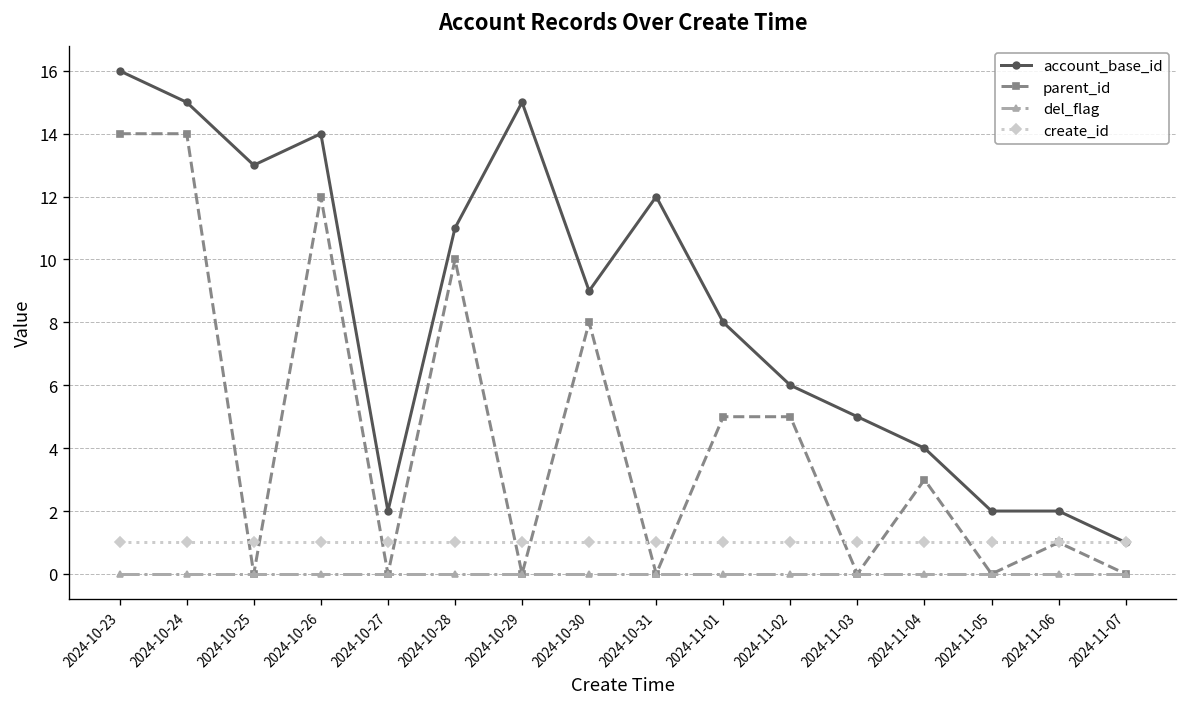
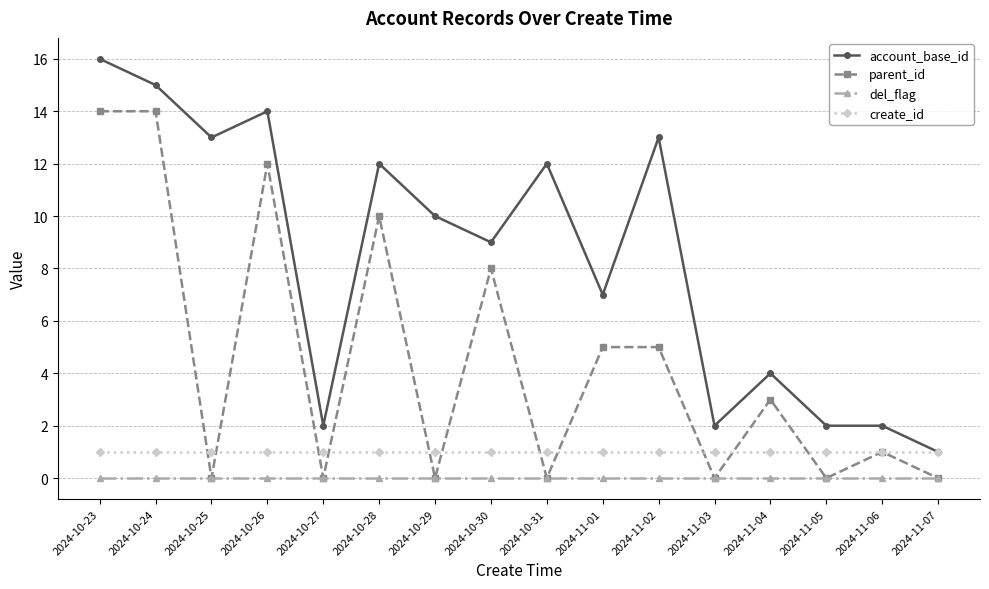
  {
    "account_base_id": {
      "2024-10-23": 16,
      "2024-10-24": 15,
      "2024-10-25": 13,
      "2024-10-26": 14,
      "2024-10-27": 2,
-     "2024-10-28": 11,
-     "2024-10-29": 15,
+     "2024-10-28": 12,
+     "2024-10-29": 10,
      "2024-10-30": 9,
      "2024-10-31": 12,
-     "2024-11-01": 8,
-     "2024-11-02": 6,
-     "2024-11-03": 5,
+     "2024-11-01": 7,
+     "2024-11-02": 13,
+     "2024-11-03": 2,
      "2024-11-04": 4,
      "2024-11-05": 2,
      "2024-11-06": 2
    }
  }
